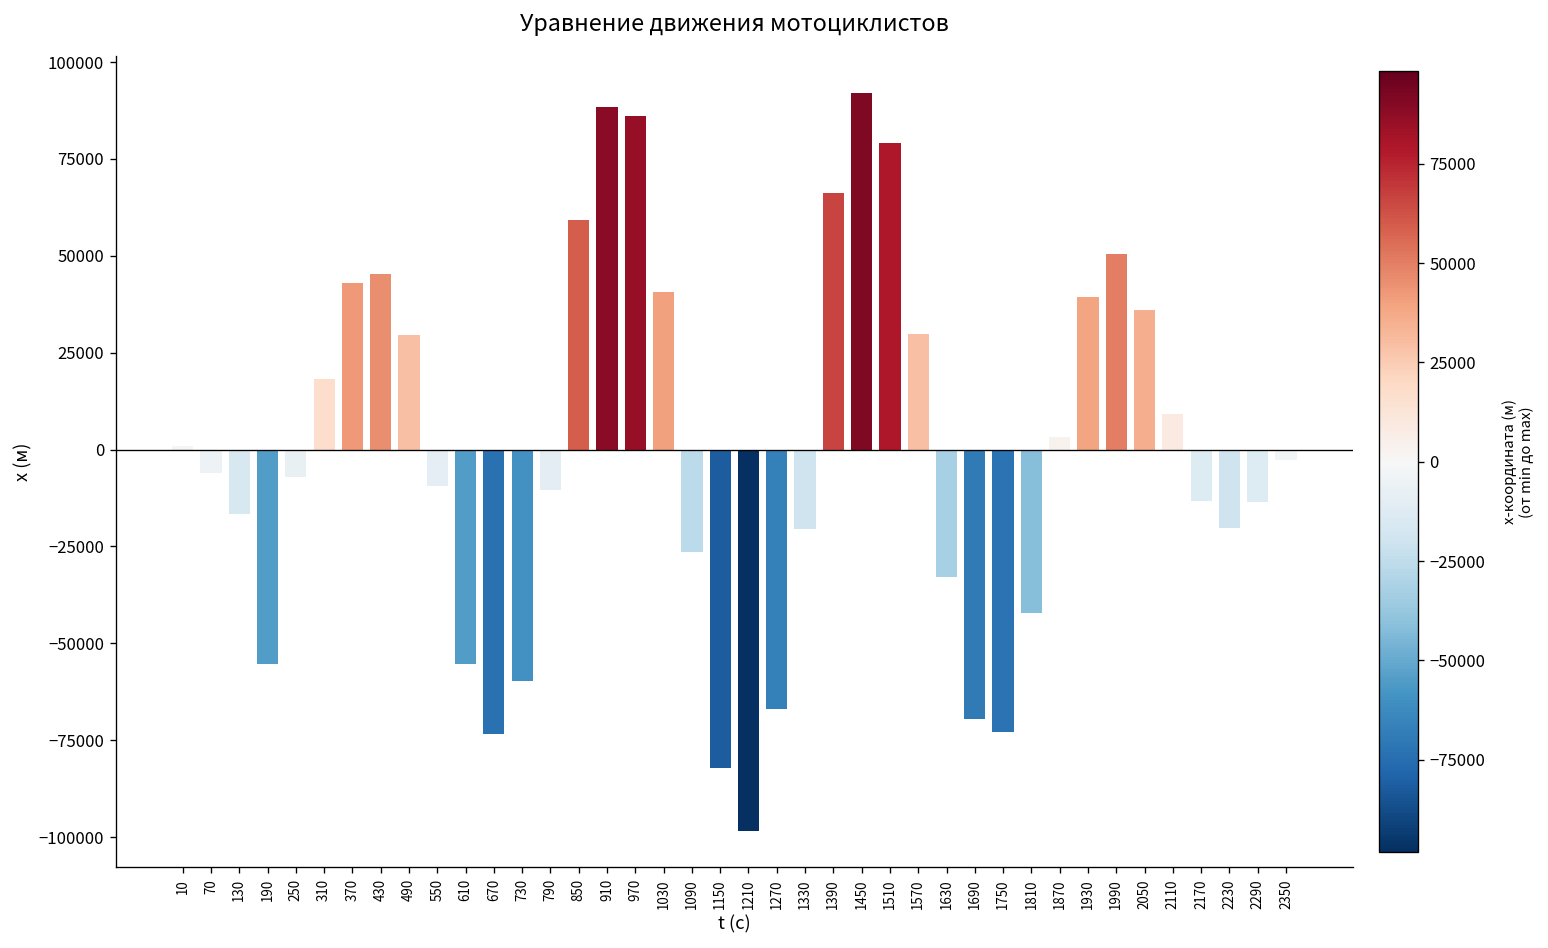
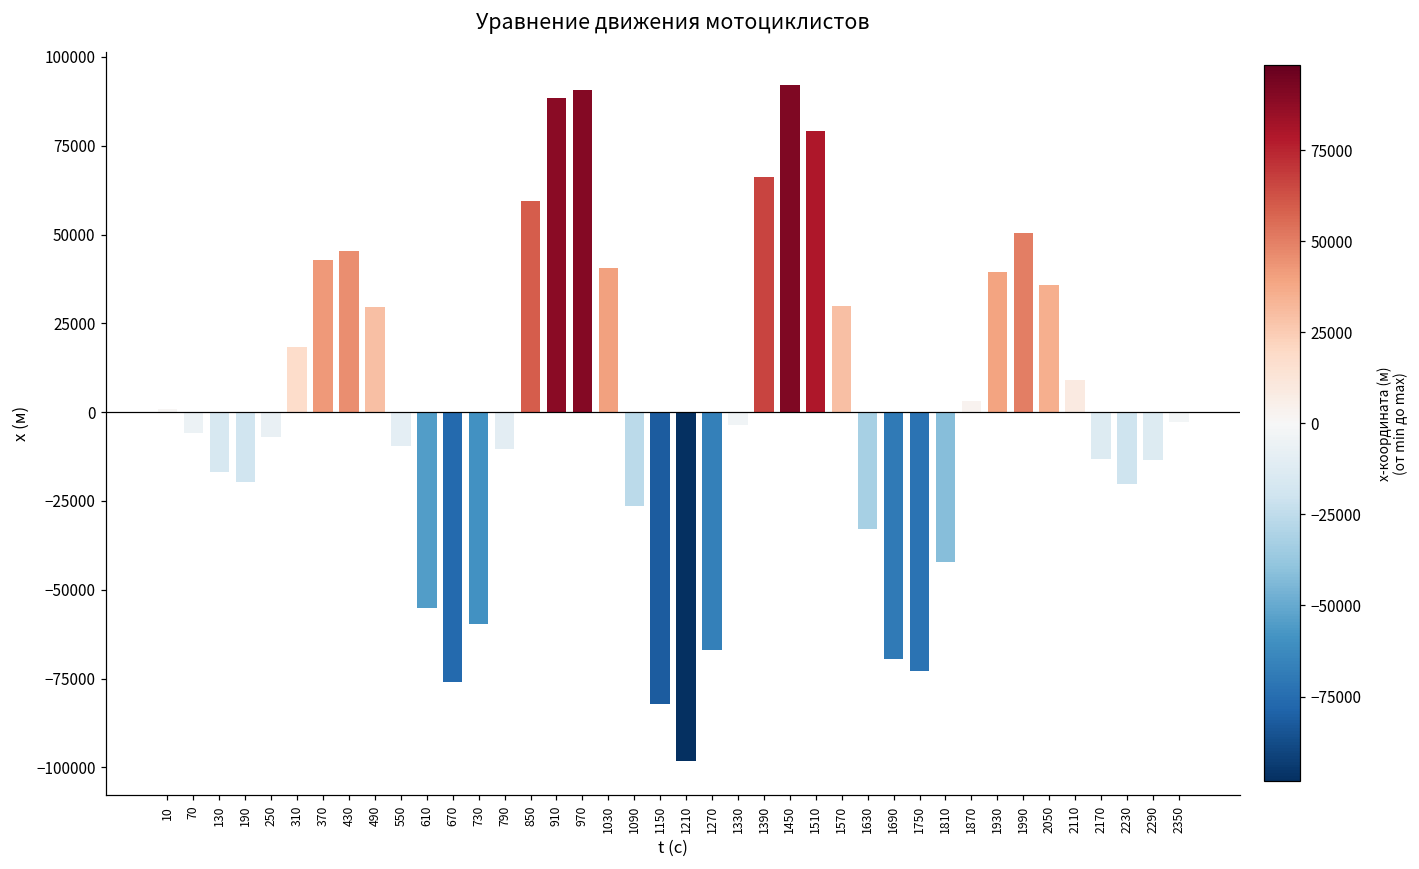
  {
    "10": 1000,
    "70": -6000,
    "130": -17000,
-   "190": -55000,
+   "190": -20000,
    "250": -7000,
    "310": 18000,
    "370": 43000,
    "430": 45000,
    "490": 30000,
    "550": -9000,
    "610": -55000,
-   "670": -73000,
+   "670": -76000,
    "730": -60000,
    "790": -11000,
    "850": 59000,
    "910": 88000,
-   "970": 86000,
+   "970": 91000,
    "1030": 41000,
    "1090": -26000,
    "1150": -82000,
    "1210": -98000,
    "1270": -67000,
-   "1330": -21000,
+   "1330": -4000,
    "1390": 66000,
    "1450": 92000,
    "1510": 79000,
    "1570": 30000,
    "1630": -33000,
    "1690": -70000,
    "1750": -73000,
    "1810": -42000,
    "1870": 3000,
    "1930": 39000,
    "1990": 50000,
    "2050": 36000,
    "2110": 9000,
    "2170": -13000,
    "2230": -20000,
    "2290": -13000,
    "2350": -3000
  }
